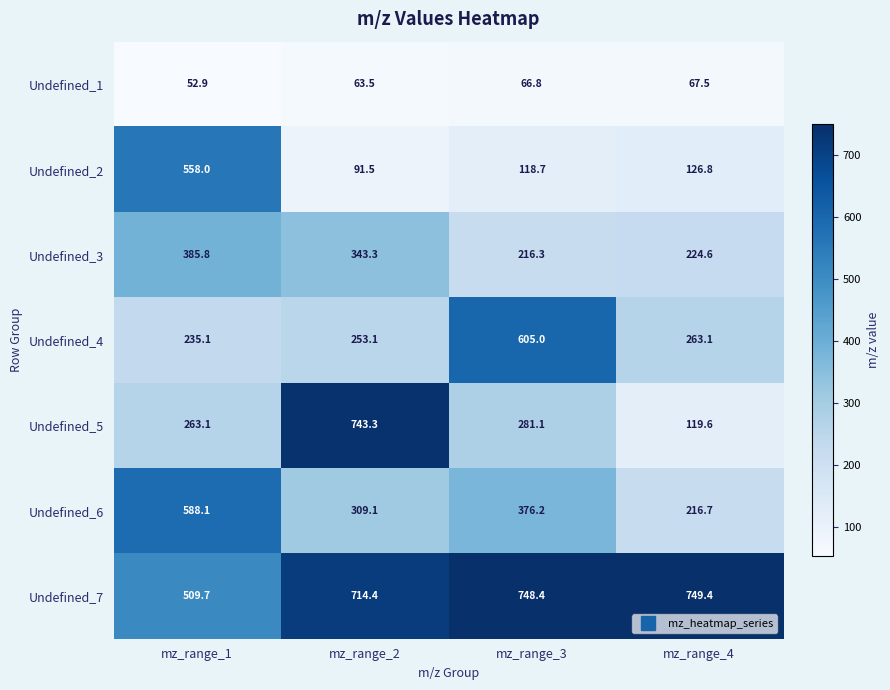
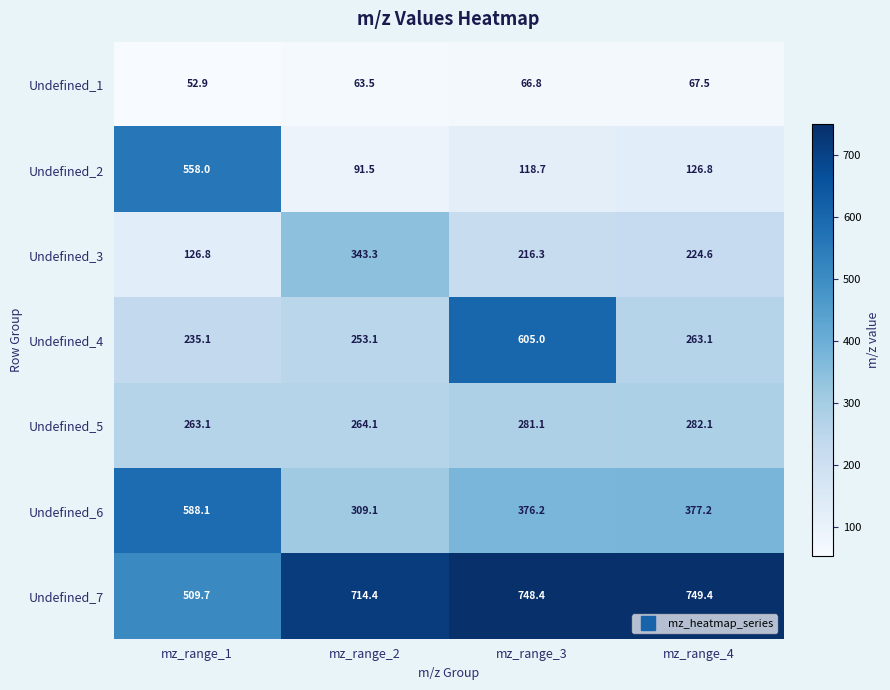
  {
    "Undefined_1": {
      "mz_range_1": 52.9,
      "mz_range_2": 63.5,
      "mz_range_3": 66.8,
      "mz_range_4": 67.5
    },
    "Undefined_2": {
      "mz_range_1": 558.0,
      "mz_range_2": 91.5,
      "mz_range_3": 118.7,
      "mz_range_4": 126.8
    },
    "Undefined_3": {
-     "mz_range_1": 385.8,
+     "mz_range_1": 126.8,
      "mz_range_2": 343.3,
      "mz_range_3": 216.3,
      "mz_range_4": 224.6
    },
    "Undefined_4": {
      "mz_range_1": 235.1,
      "mz_range_2": 253.1,
      "mz_range_3": 605.0,
      "mz_range_4": 263.1
    },
    "Undefined_5": {
      "mz_range_1": 263.1,
-     "mz_range_2": 743.3,
+     "mz_range_2": 264.1,
      "mz_range_3": 281.1,
-     "mz_range_4": 119.6
+     "mz_range_4": 282.1
    },
    "Undefined_6": {
      "mz_range_1": 588.1,
      "mz_range_2": 309.1,
      "mz_range_3": 376.2,
-     "mz_range_4": 216.7
+     "mz_range_4": 377.2
    },
    "Undefined_7": {
      "mz_range_1": 509.7,
      "mz_range_2": 714.4,
      "mz_range_3": 748.4,
      "mz_range_4": 749.4
    }
  }
